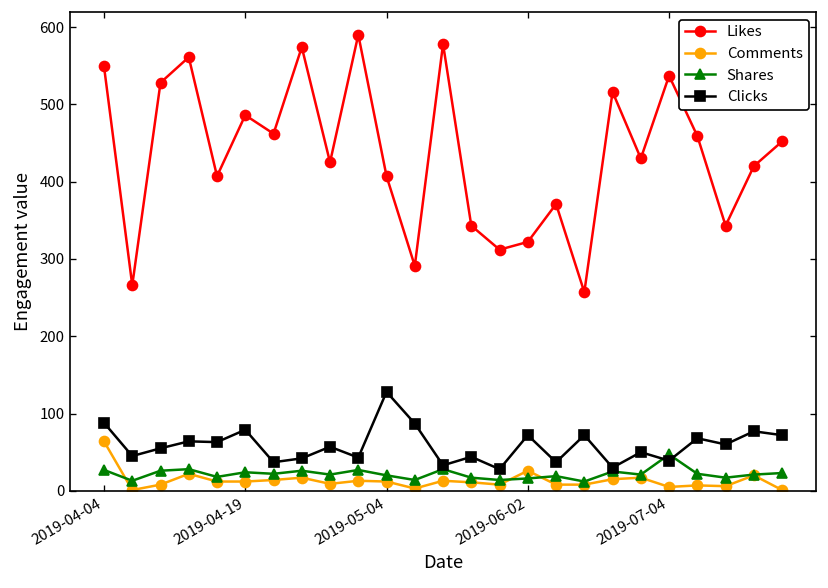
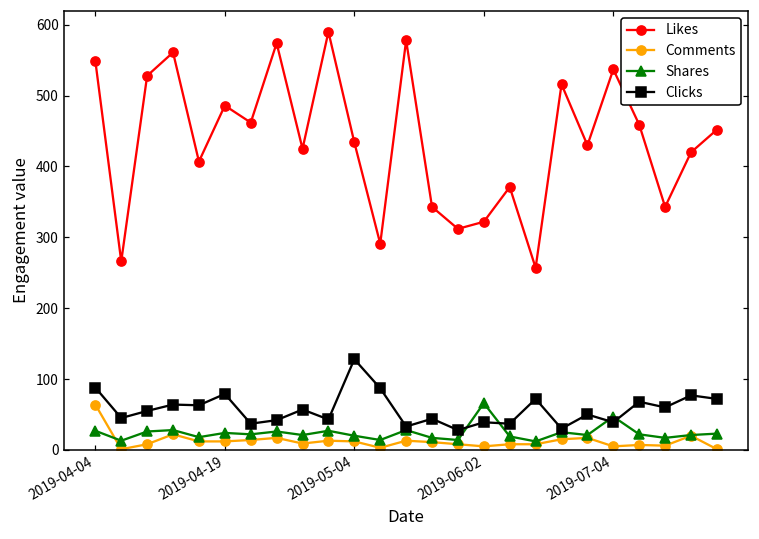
  {
    "Likes": {
      "2019-04-04": 550,
      "2019-04-19": 490,
-     "2019-05-04": 410,
+     "2019-05-04": 430,
      "2019-06-02": 320,
      "2019-07-04": 540
    },
    "Comments": {
      "2019-04-04": 60,
      "2019-04-19": 10,
      "2019-05-04": 10,
-     "2019-06-02": 30,
+     "2019-06-02": 10,
      "2019-07-04": 10
    },
    "Shares": {
      "2019-04-04": 30,
      "2019-04-19": 20,
      "2019-05-04": 20,
-     "2019-06-02": 20,
+     "2019-06-02": 70,
      "2019-07-04": 50
    },
    "Clicks": {
      "2019-04-04": 90,
      "2019-04-19": 80,
      "2019-05-04": 130,
-     "2019-06-02": 70,
+     "2019-06-02": 40,
      "2019-07-04": 40
    }
  }
